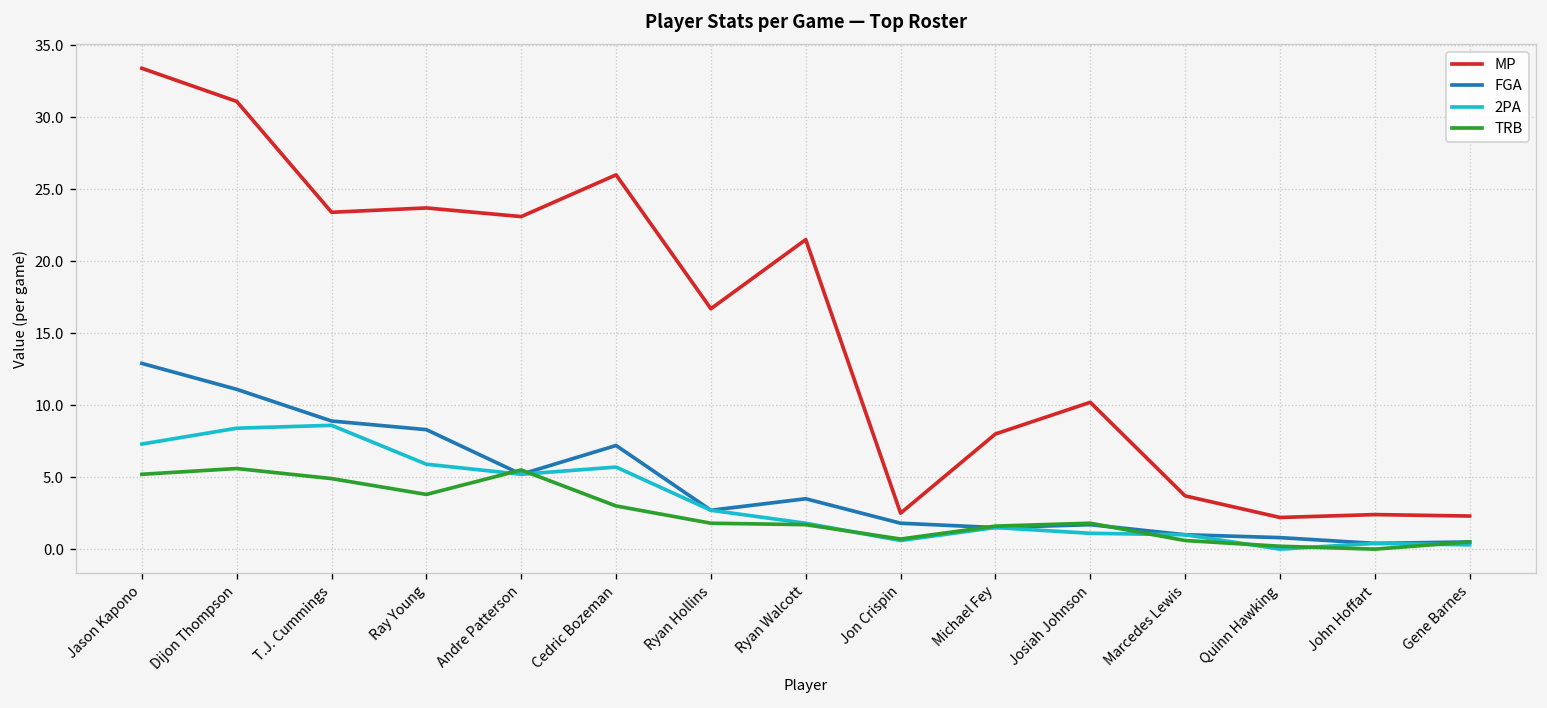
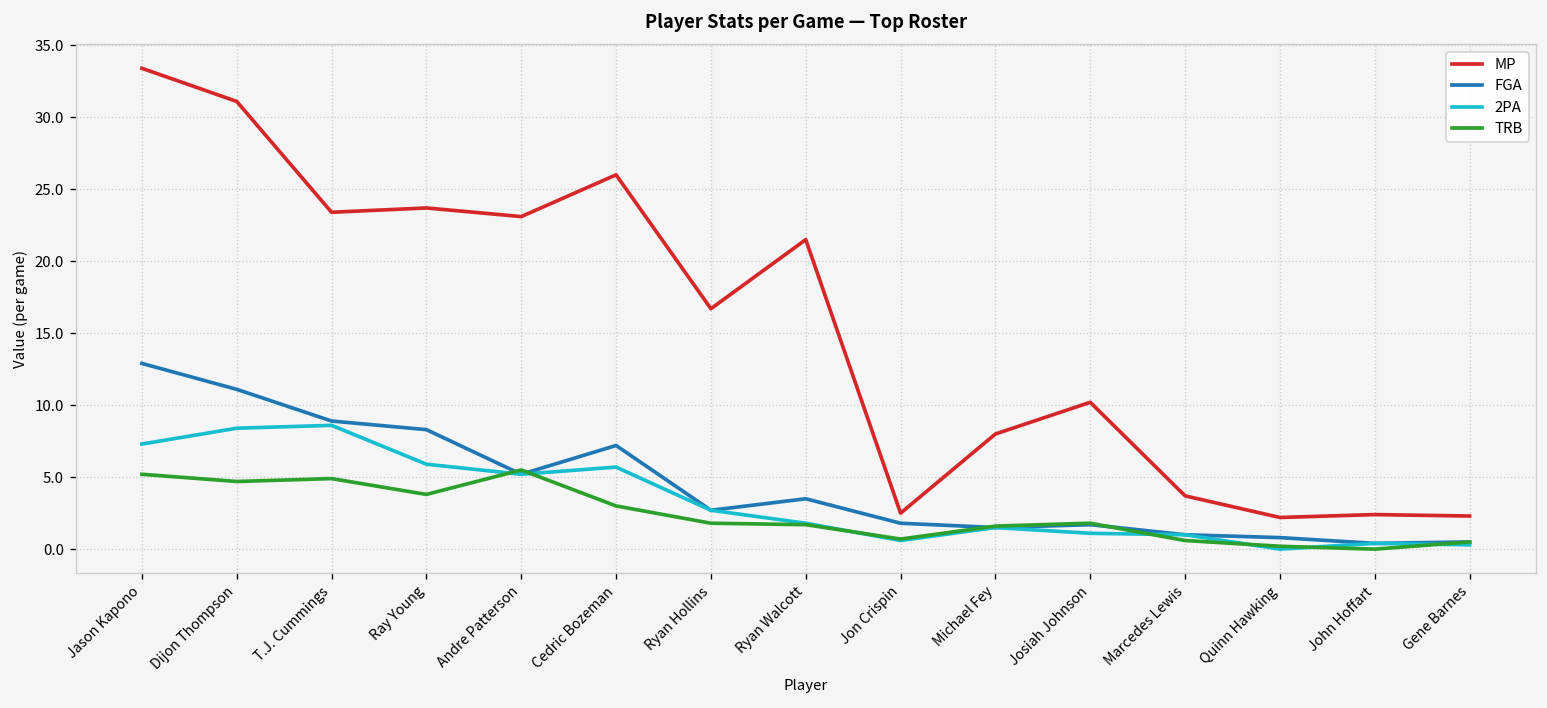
  {
    "MP": {
      "Jason Kapono": 33.4,
      "Dijon Thompson": 31.1,
      "T.J. Cummings": 23.4,
      "Ray Young": 23.7,
      "Andre Patterson": 23.1,
      "Cedric Bozeman": 26.0,
      "Ryan Hollins": 16.7,
      "Ryan Walcott": 21.5,
      "Jon Crispin": 2.5,
      "Michael Fey": 8.0,
      "Josiah Johnson": 10.2,
      "Marcedes Lewis": 3.7,
      "Quinn Hawking": 2.2,
      "John Hoffart": 2.4,
      "Gene Barnes": 2.3
    },
    "FGA": {
      "Jason Kapono": 12.9,
      "Dijon Thompson": 11.1,
      "T.J. Cummings": 8.9,
      "Ray Young": 8.3,
      "Cedric Bozeman": 7.2,
      "Ryan Walcott": 3.5,
      "Jon Crispin": 1.8,
      "Quinn Hawking": 0.8
    },
    "2PA": {
      "Jason Kapono": 7.3,
      "Dijon Thompson": 8.4,
      "T.J. Cummings": 8.6,
      "Ray Young": 5.9,
      "Cedric Bozeman": 5.7,
      "Josiah Johnson": 1.1
    },
    "TRB": {
      "Jason Kapono": 5.2,
-     "Dijon Thompson": 5.6,
+     "Dijon Thompson": 4.7,
      "T.J. Cummings": 4.9,
      "Ray Young": 3.8,
      "Andre Patterson": 5.5,
      "Cedric Bozeman": 3.0,
      "Ryan Hollins": 1.8,
      "Marcedes Lewis": 0.6,
      "John Hoffart": 0.0
    }
  }
